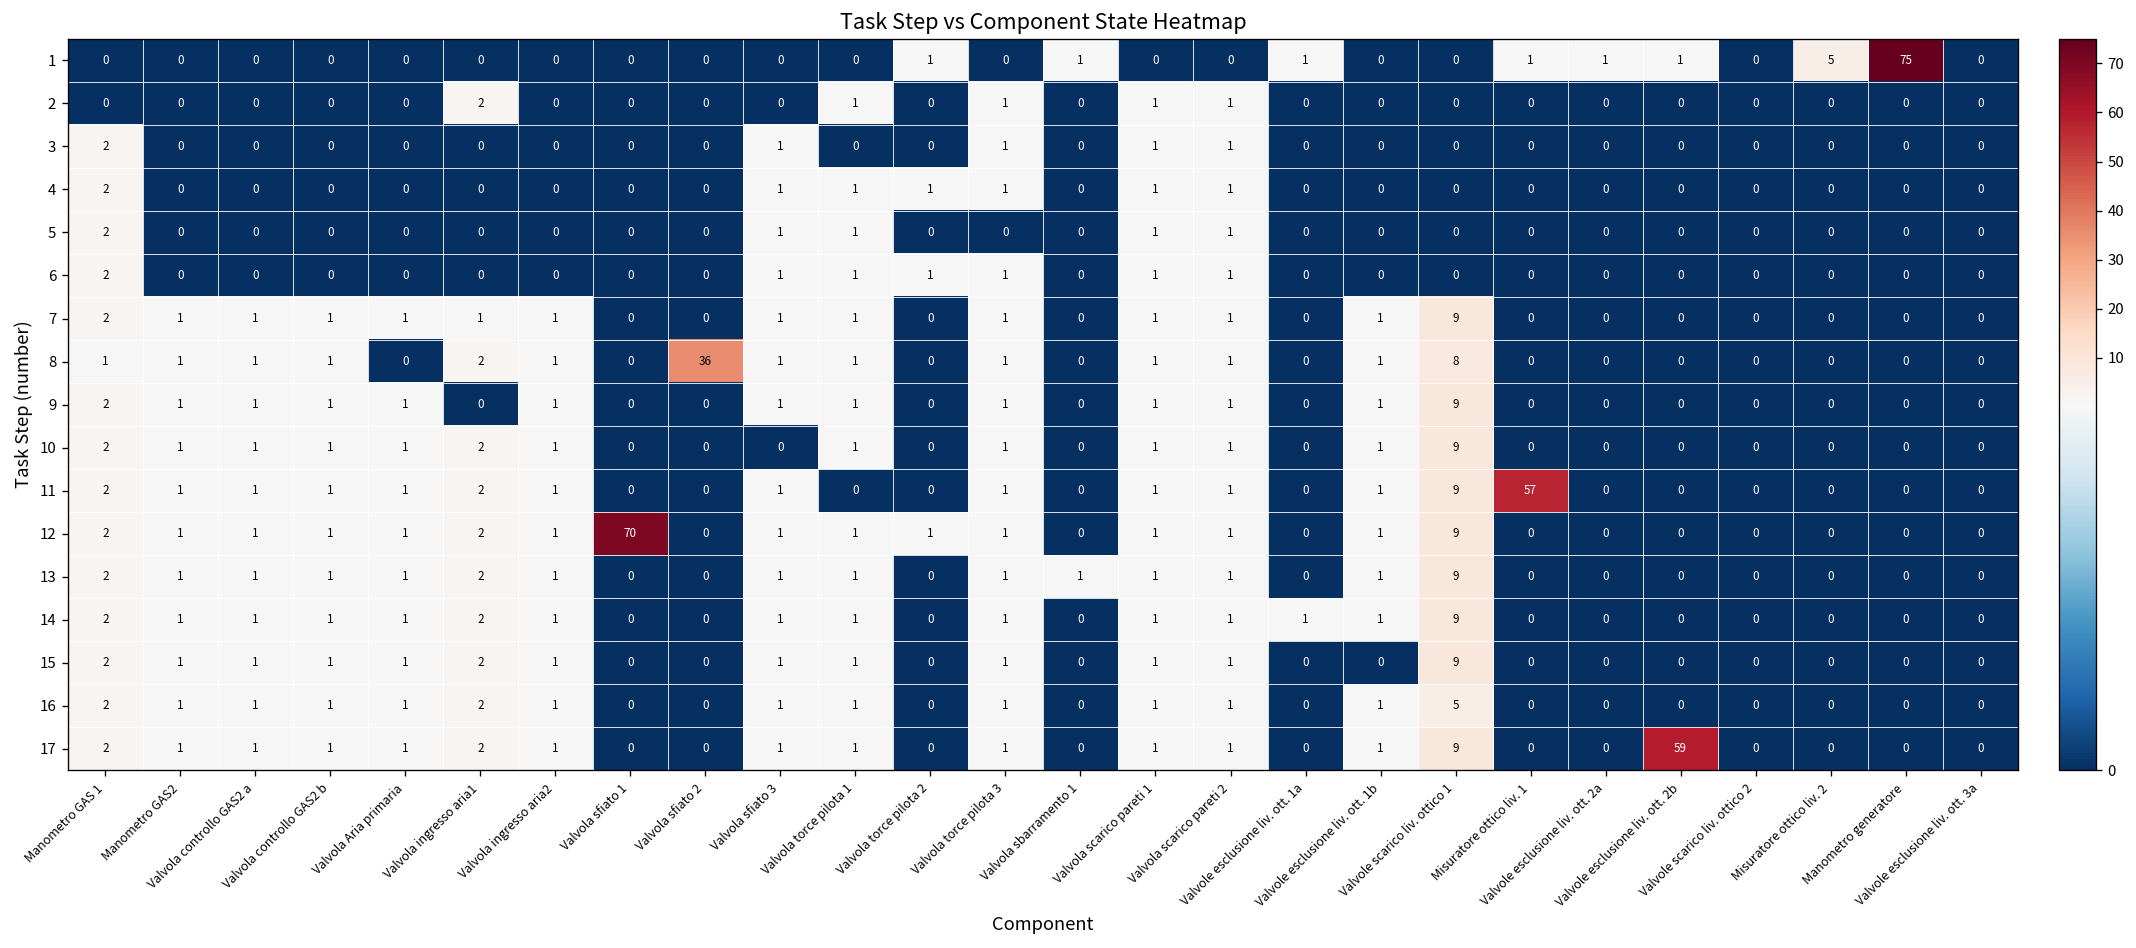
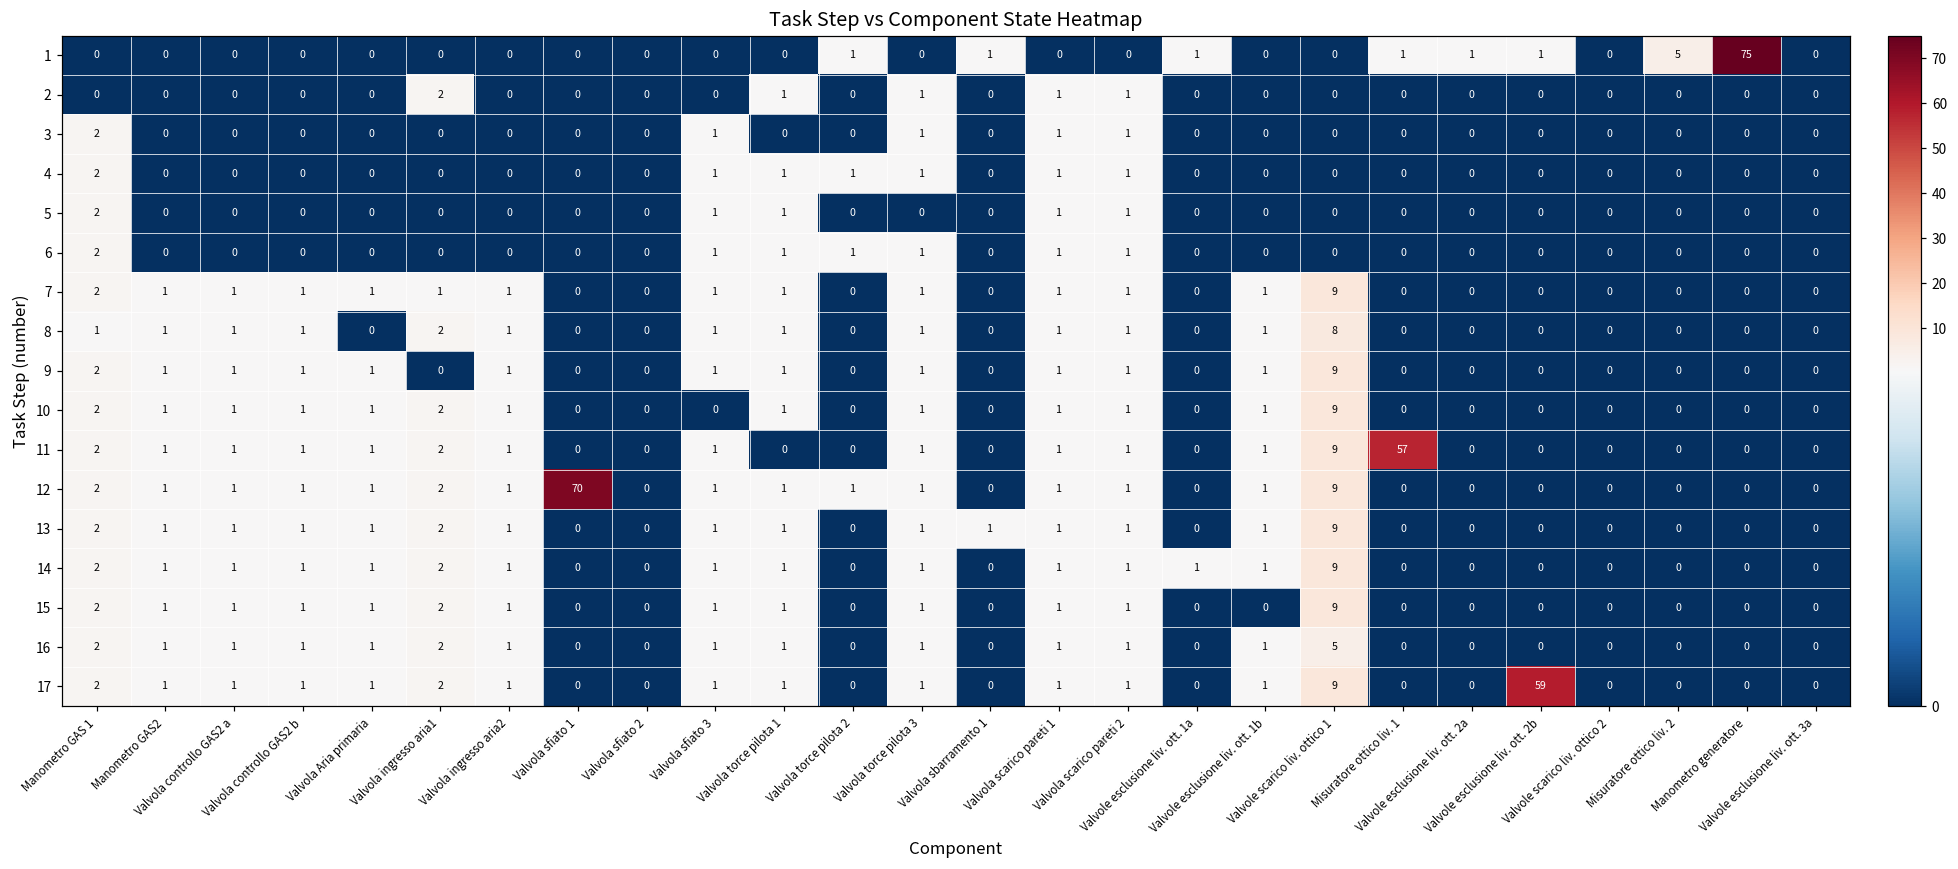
  {
    "8": {
      "Manometro GAS 1": 1,
      "Manometro GAS2": 1,
      "Valvola controllo GAS2 a": 1,
      "Valvola controllo GAS2 b": 1,
      "Valvola Aria primaria": 0,
      "Valvola ingresso aria1": 2,
      "Valvola ingresso aria2": 1,
      "Valvola sfiato 1": 0,
-     "Valvola sfiato 2": 36,
+     "Valvola sfiato 2": 0,
      "Valvola sfiato 3": 1,
      "Valvola torce pilota 1": 1,
      "Valvola torce pilota 2": 0,
      "Valvola torce pilota 3": 1,
      "Valvola sbarramento 1": 0,
      "Valvola scarico pareti 1": 1,
      "Valvola scarico pareti 2": 1,
      "Valvole esclusione liv. ott. 1a": 0,
      "Valvole esclusione liv. ott. 1b": 1,
      "Valvole scarico liv. ottico 1": 8,
      "Misuratore ottico liv. 1": 0,
      "Valvole esclusione liv. ott. 2a": 0,
      "Valvole esclusione liv. ott. 2b": 0,
      "Valvole scarico liv. ottico 2": 0,
      "Misuratore ottico liv. 2": 0,
      "Manometro generatore": 0,
      "Valvole esclusione liv. ott. 3a": 0
    }
  }
